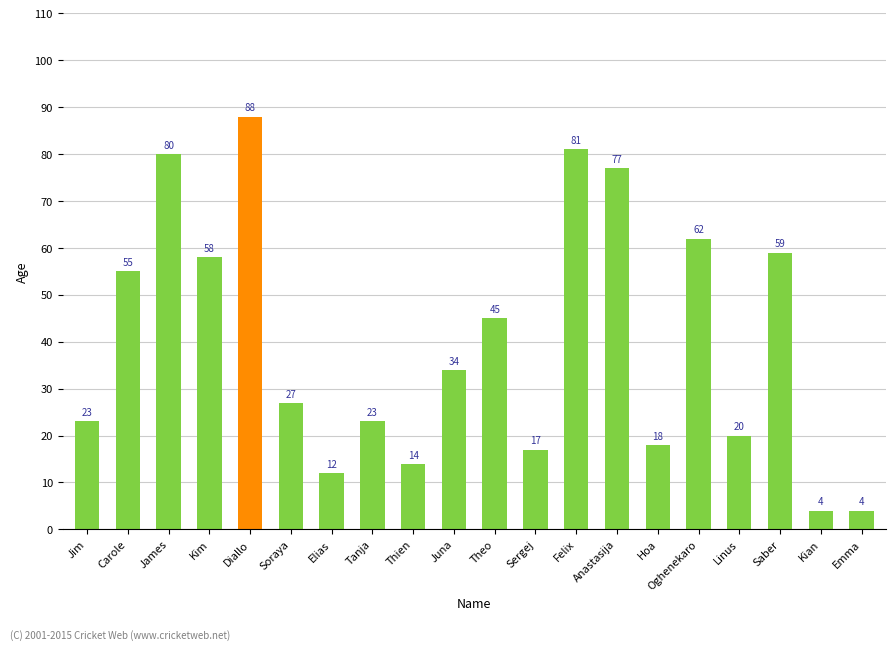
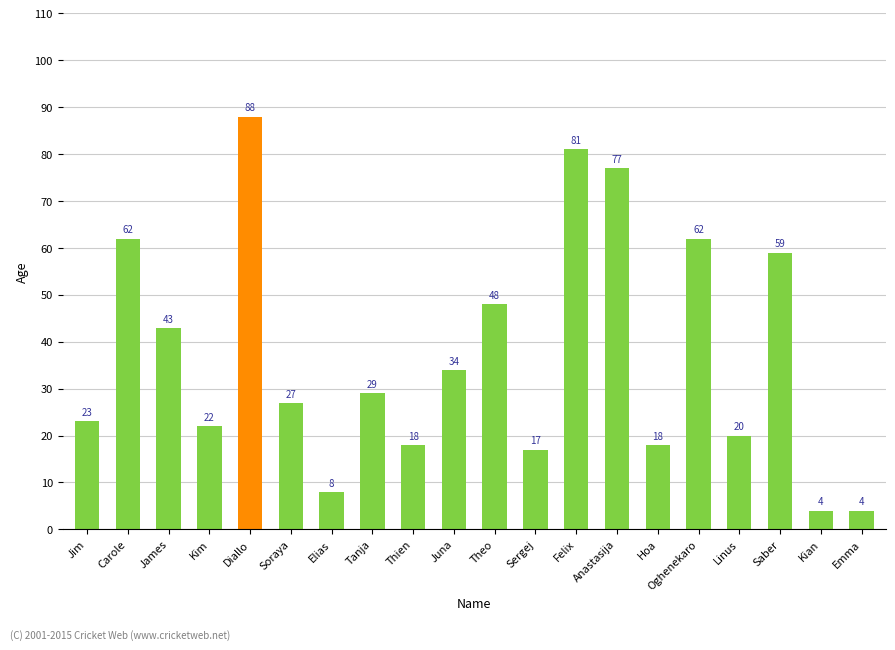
  {
    "Jim": 23,
-   "Carole": 55,
-   "James": 80,
-   "Kim": 58,
+   "Carole": 62,
+   "James": 43,
+   "Kim": 22,
    "Diallo": 88,
    "Soraya": 27,
-   "Elias": 12,
-   "Tanja": 23,
-   "Thien": 14,
+   "Elias": 8,
+   "Tanja": 29,
+   "Thien": 18,
    "Juna": 34,
-   "Theo": 45,
+   "Theo": 48,
    "Sergej": 17,
    "Felix": 81,
    "Anastasija": 77,
    "Hoa": 18,
    "Oghenekaro": 62,
    "Linus": 20,
    "Saber": 59,
    "Kian": 4,
    "Emma": 4
  }
